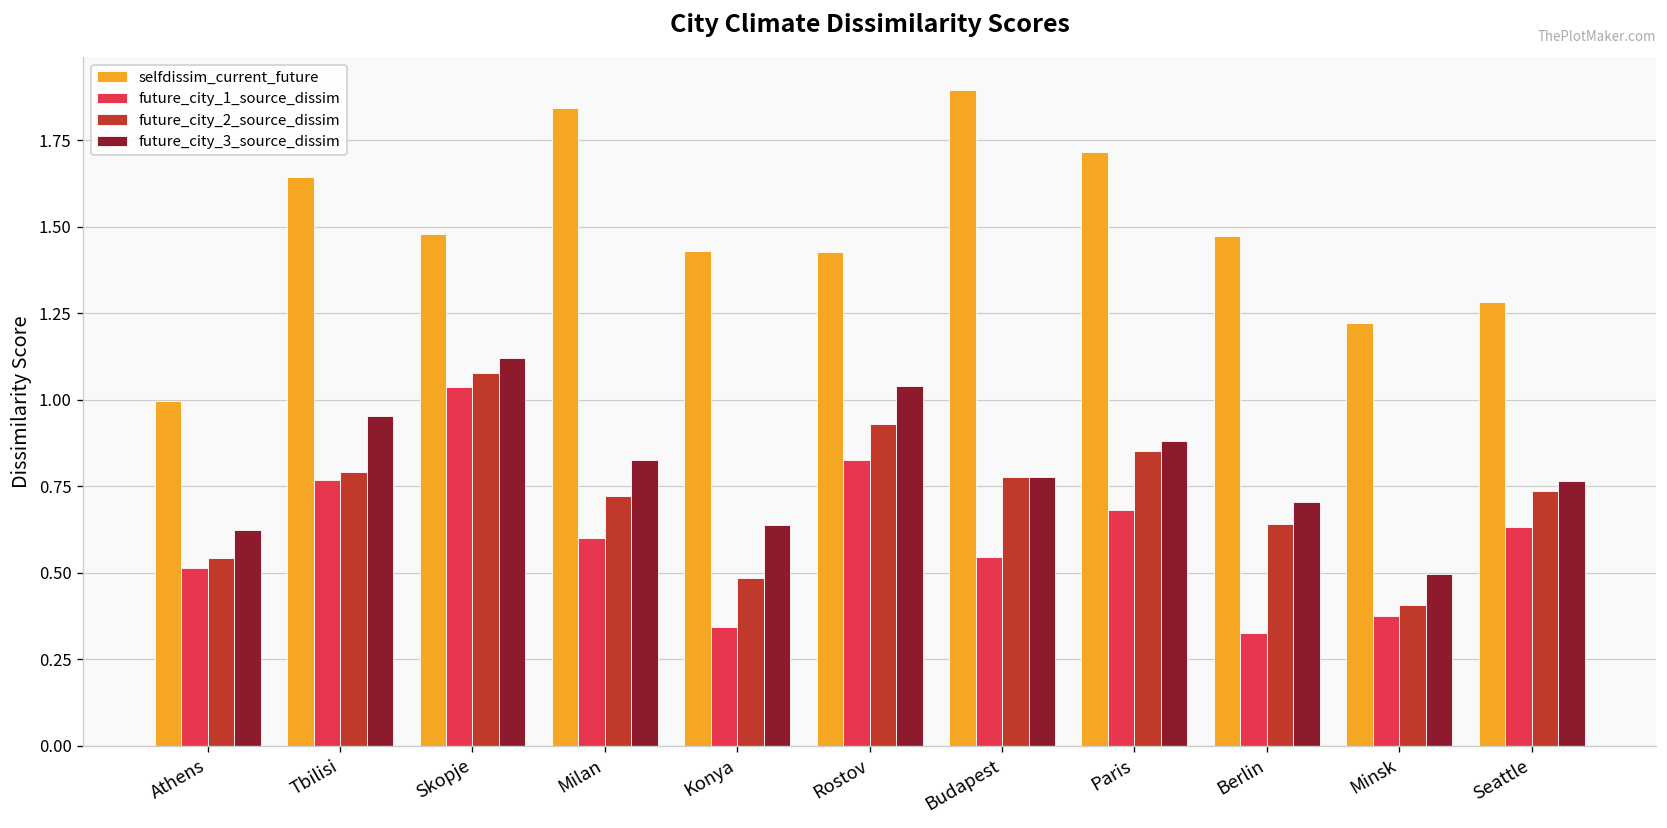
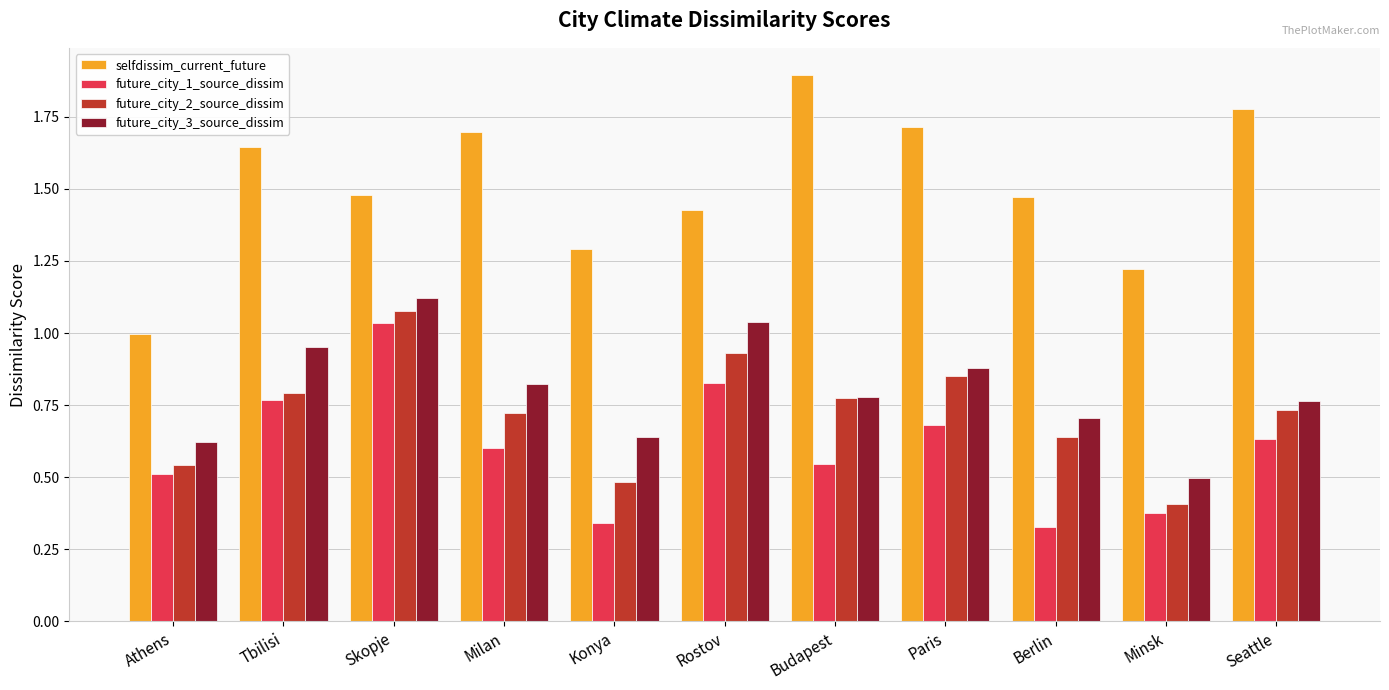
  {
    "selfdissim_current_future": {
      "Athens": 1.00,
      "Tbilisi": 1.64,
      "Skopje": 1.48,
-     "Milan": 1.84,
-     "Konya": 1.43,
+     "Milan": 1.70,
+     "Konya": 1.29,
      "Rostov": 1.43,
      "Budapest": 1.89,
      "Paris": 1.71,
      "Berlin": 1.47,
      "Minsk": 1.22,
-     "Seattle": 1.28
+     "Seattle": 1.78
    }
  }
